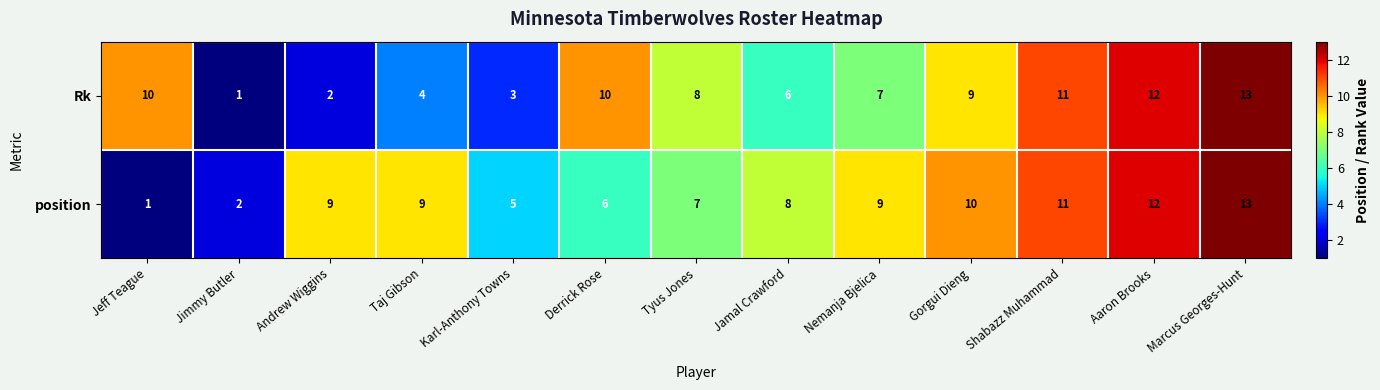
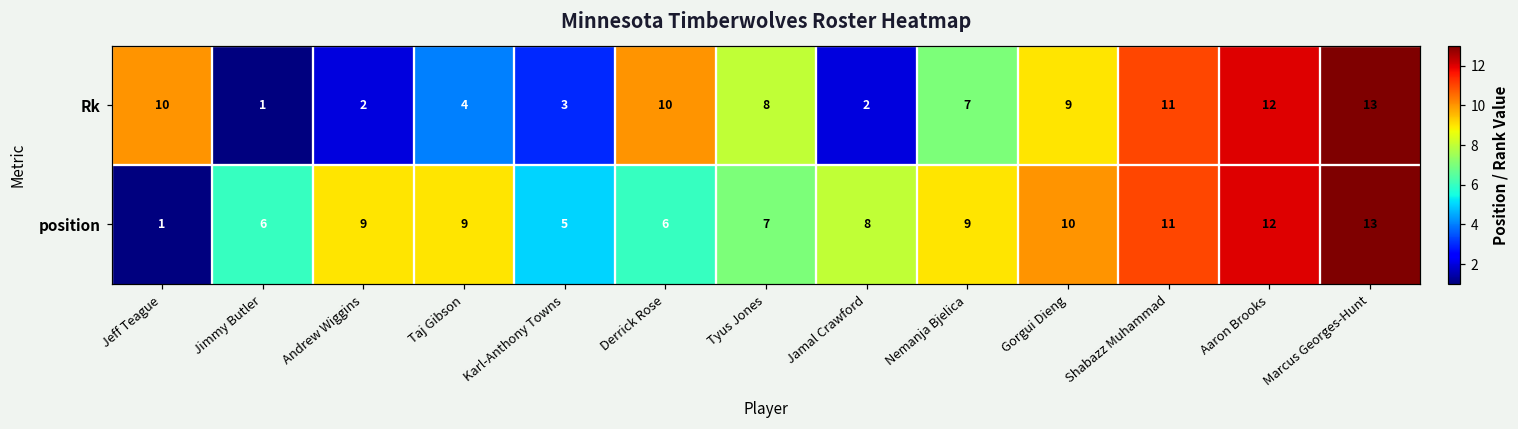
  {
    "Rk": {
      "Jeff Teague": 10,
      "Jimmy Butler": 1,
      "Andrew Wiggins": 2,
      "Taj Gibson": 4,
      "Karl-Anthony Towns": 3,
      "Derrick Rose": 10,
      "Tyus Jones": 8,
-     "Jamal Crawford": 6,
+     "Jamal Crawford": 2,
      "Nemanja Bjelica": 7,
      "Gorgui Dieng": 9,
      "Shabazz Muhammad": 11,
      "Aaron Brooks": 12,
      "Marcus Georges-Hunt": 13
    },
    "position": {
      "Jeff Teague": 1,
-     "Jimmy Butler": 2,
+     "Jimmy Butler": 6,
      "Andrew Wiggins": 9,
      "Taj Gibson": 9,
      "Karl-Anthony Towns": 5,
      "Derrick Rose": 6,
      "Tyus Jones": 7,
      "Jamal Crawford": 8,
      "Nemanja Bjelica": 9,
      "Gorgui Dieng": 10,
      "Shabazz Muhammad": 11,
      "Aaron Brooks": 12,
      "Marcus Georges-Hunt": 13
    }
  }
